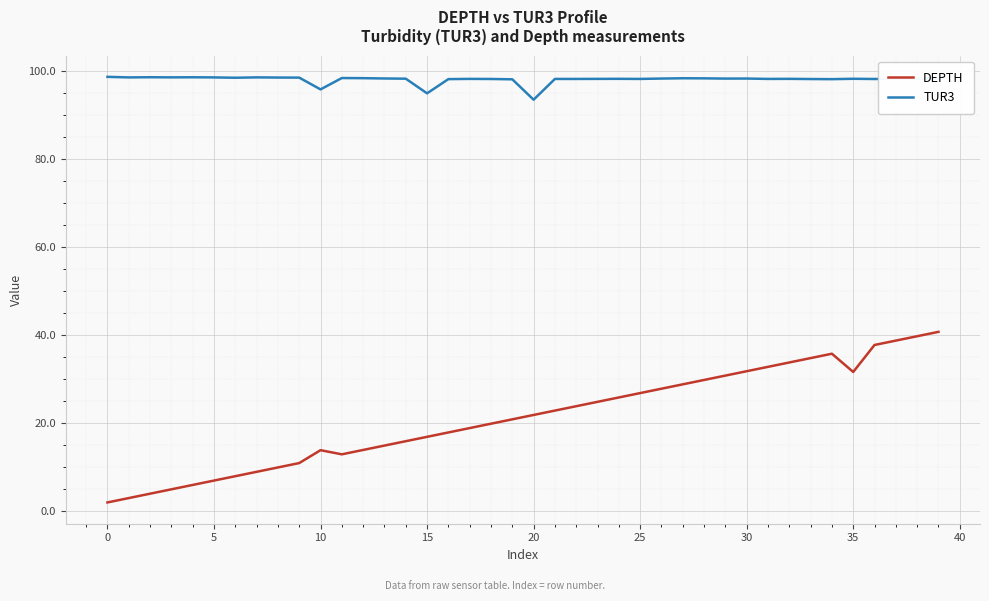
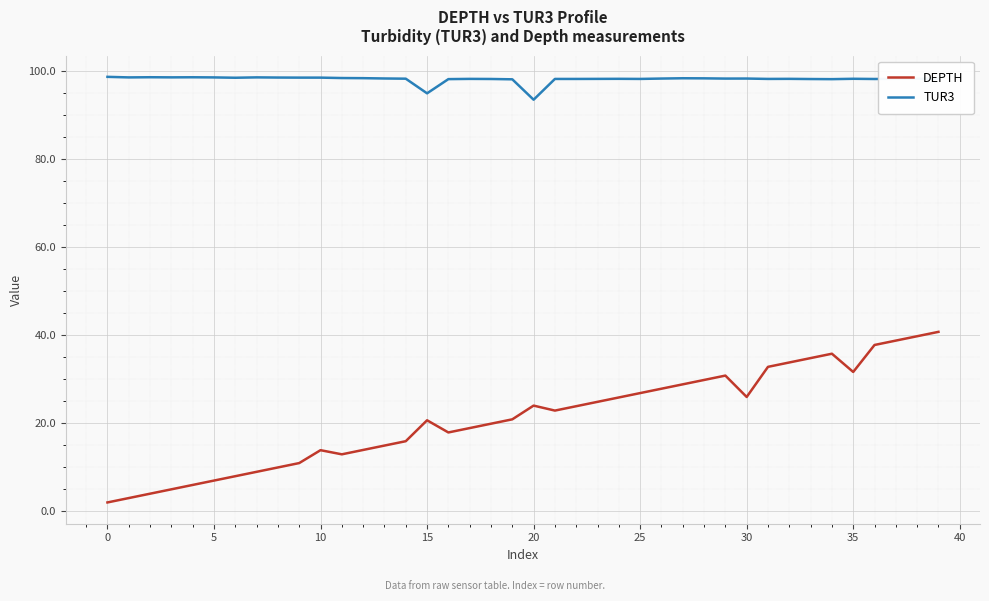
  {
    "DEPTH": {
      "0": 2,
      "5": 7,
      "10": 14,
-     "15": 17,
-     "20": 22,
+     "15": 21,
+     "20": 24,
      "25": 27,
-     "30": 32,
+     "30": 26,
      "35": 32
    },
    "TUR3": {
      "0": 99,
      "5": 99,
-     "10": 96,
+     "10": 99,
      "15": 95,
      "20": 94,
      "25": 98,
      "30": 98,
      "35": 98
    }
  }
